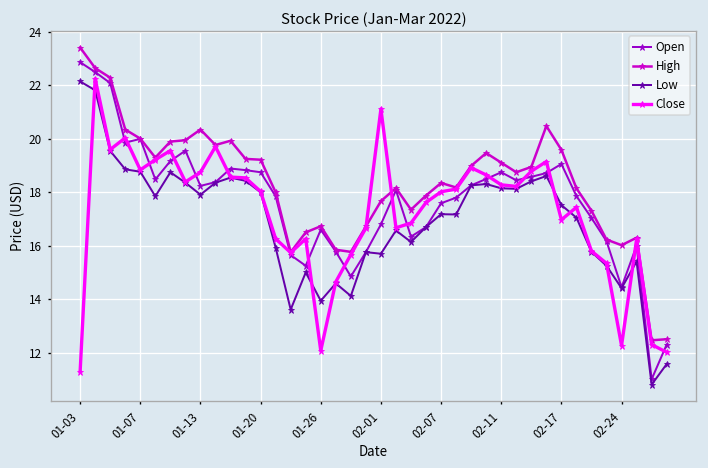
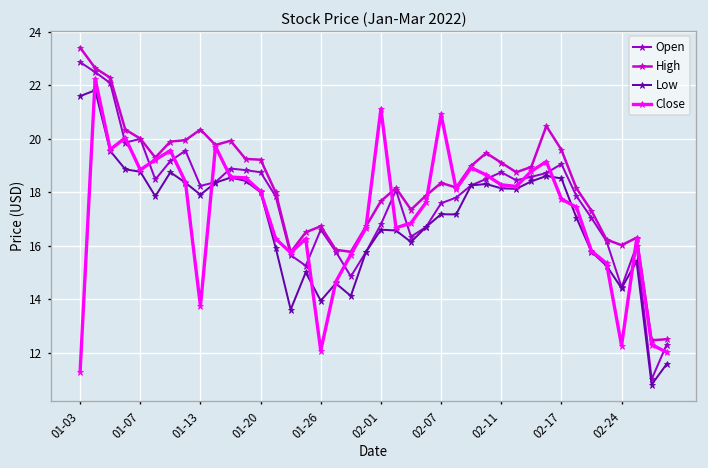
  {
    "Low": {
-     "01-03": 22.2,
+     "01-03": 21.6,
      "01-13": 17.9,
      "01-26": 13.9,
-     "02-01": 15.7,
+     "02-01": 16.6,
      "02-07": 17.2,
      "02-11": 18.2,
-     "02-17": 17.5
+     "02-17": 18.5
    },
    "Close": {
      "01-03": 11.3,
-     "01-13": 18.8,
+     "01-13": 13.7,
      "01-26": 12.1,
      "02-01": 21.1,
-     "02-07": 18.0,
+     "02-07": 20.9,
      "02-11": 18.3,
-     "02-17": 17.0,
+     "02-17": 17.8,
      "02-24": 12.3
    }
  }
